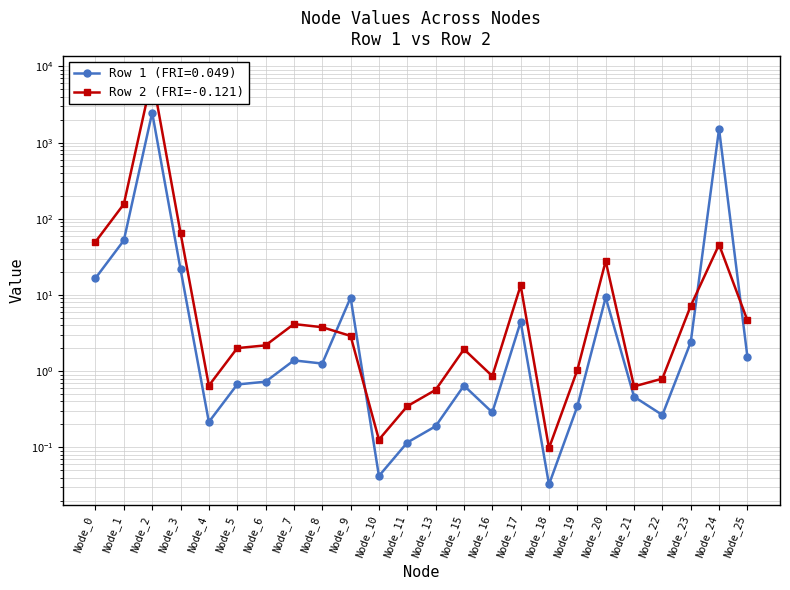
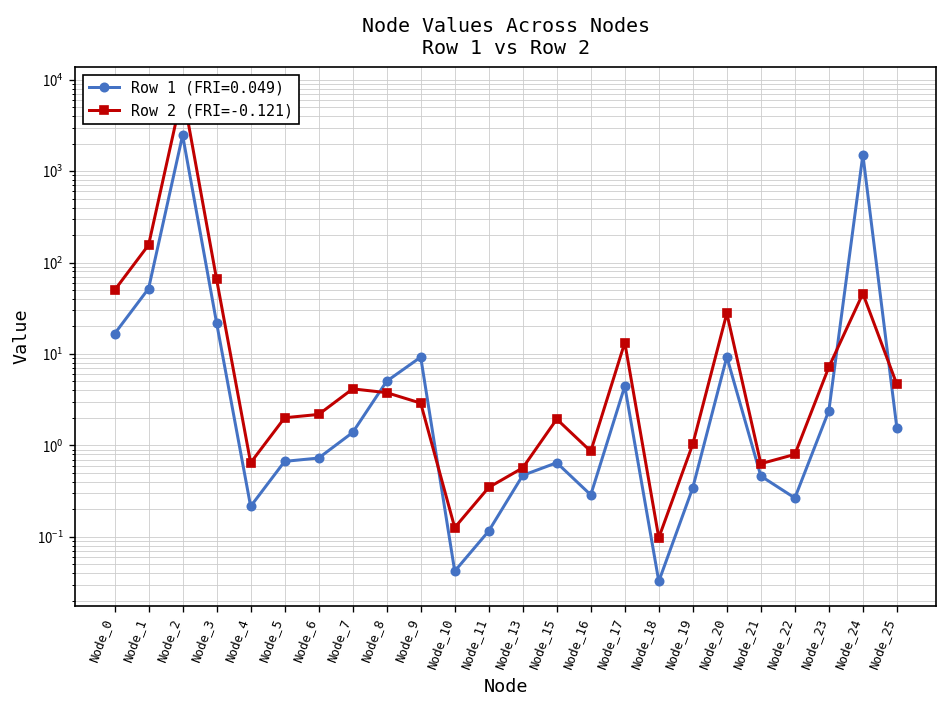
  {
    "Row 1 (FRI=0.049)": {
      "Node_0": 17,
      "Node_1": 50,
      "Node_2": 2500,
      "Node_3": 22,
      "Node_4": 0.22,
      "Node_5": 0.7,
      "Node_6": 0.7,
      "Node_7": 1.4,
-     "Node_8": 1.3,
+     "Node_8": 5,
      "Node_9": 9,
      "Node_10": 0.04,
      "Node_11": 0.12,
-     "Node_13": 0.19,
+     "Node_13": 0.5,
      "Node_15": 0.6,
      "Node_16": 0.29,
      "Node_17": 4,
      "Node_18": 0.032,
      "Node_19": 0.3,
      "Node_20": 9,
      "Node_21": 0.5,
      "Node_22": 0.27,
      "Node_23": 2.4,
      "Node_24": 1500,
      "Node_25": 1.5
    },
    "Row 2 (FRI=-0.121)": {
      "Node_0": 50,
      "Node_1": 160,
      "Node_3": 70,
      "Node_4": 0.6,
      "Node_5": 2.0,
      "Node_6": 2.2,
      "Node_7": 4,
      "Node_8": 4,
      "Node_9": 2.9,
      "Node_10": 0.13,
      "Node_11": 0.3,
      "Node_13": 0.6,
      "Node_15": 1.9,
      "Node_16": 0.9,
      "Node_17": 13,
      "Node_18": 0.10,
      "Node_19": 1.0,
      "Node_20": 28,
      "Node_21": 0.6,
      "Node_22": 0.8,
      "Node_23": 7,
      "Node_24": 50,
      "Node_25": 5
    }
  }
